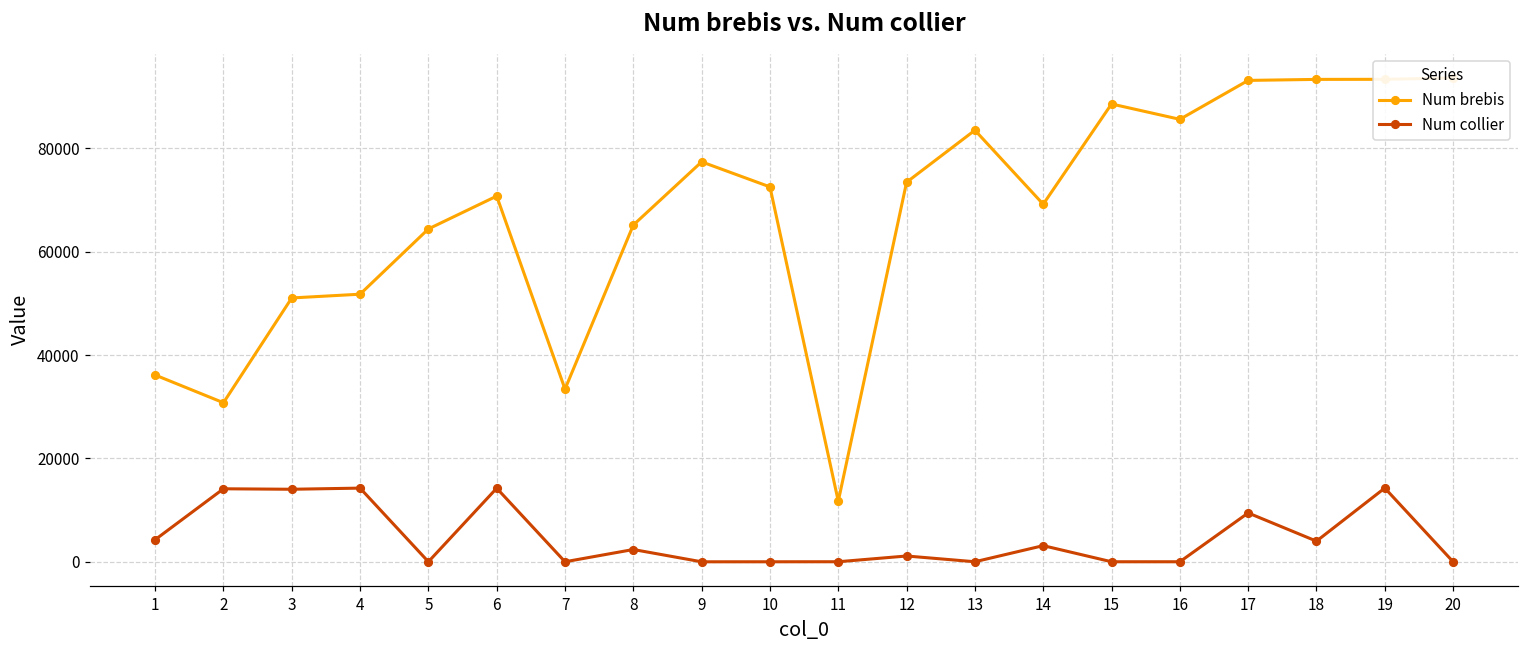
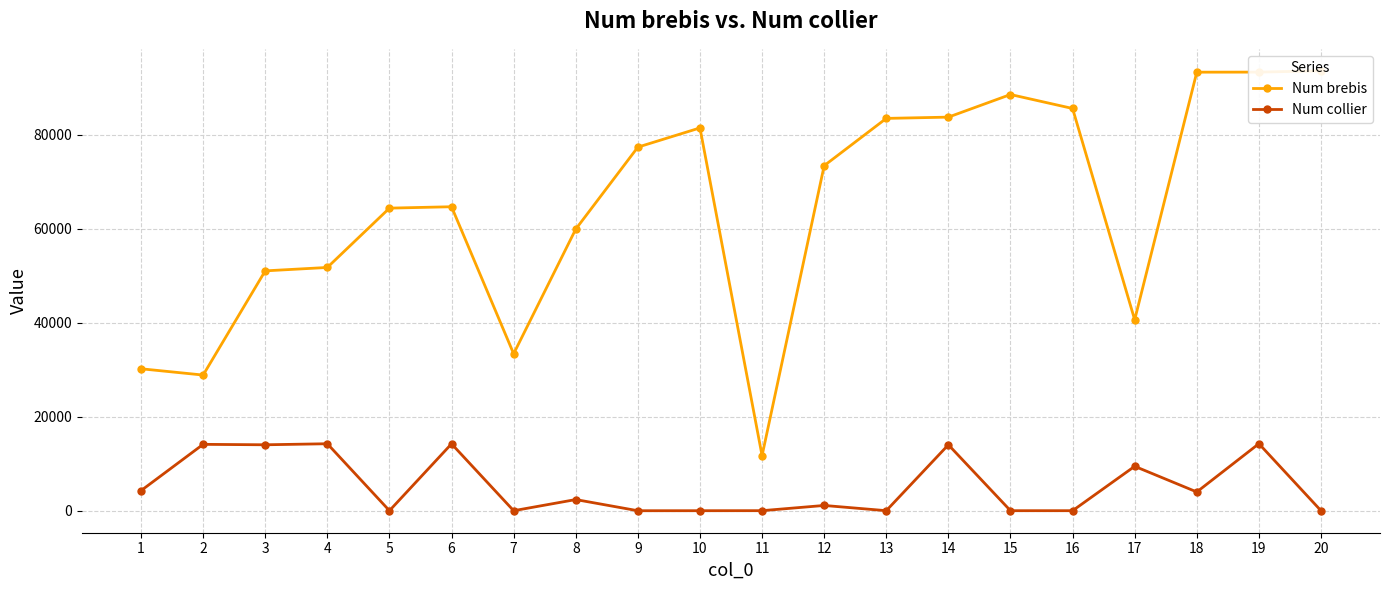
  {
    "Num brebis": {
-     "1": 36000,
-     "2": 31000,
+     "1": 30000,
+     "2": 29000,
      "3": 51000,
      "4": 52000,
      "5": 64000,
-     "6": 71000,
+     "6": 65000,
      "7": 33000,
-     "8": 65000,
+     "8": 60000,
      "9": 77000,
-     "10": 73000,
+     "10": 81000,
      "11": 12000,
      "12": 73000,
      "13": 83000,
-     "14": 69000,
+     "14": 84000,
      "15": 89000,
      "16": 86000,
-     "17": 93000,
+     "17": 41000,
      "18": 93000
    },
    "Num collier": {
      "1": 4000,
      "2": 14000,
      "3": 14000,
      "4": 14000,
      "5": 0,
      "6": 14000,
      "7": 0,
      "8": 2000,
      "9": 0,
      "10": 0,
      "11": 0,
      "12": 1000,
      "13": 0,
-     "14": 3000,
+     "14": 14000,
      "15": 0,
      "16": 0,
      "17": 9000,
      "18": 4000,
      "19": 14000,
      "20": 0
    }
  }
